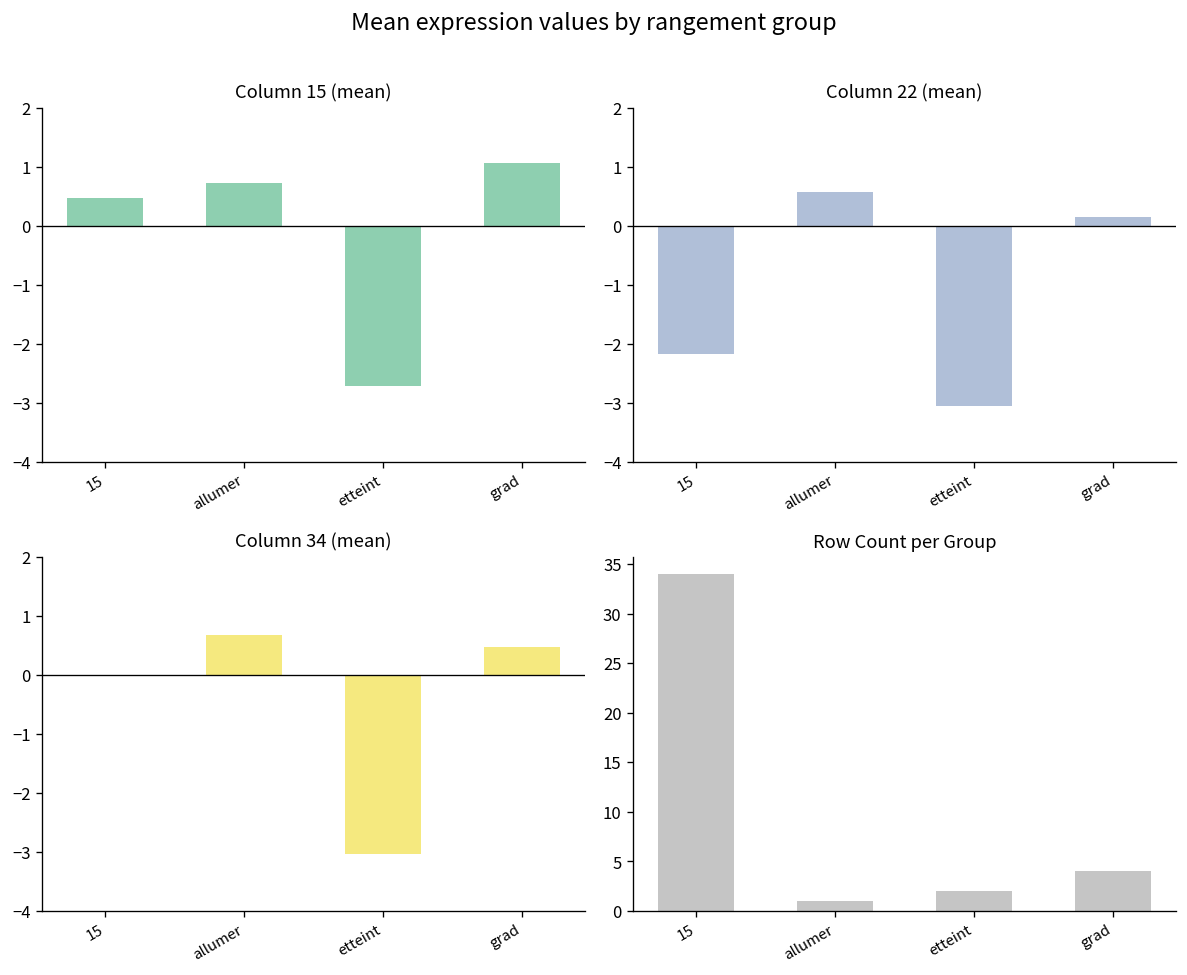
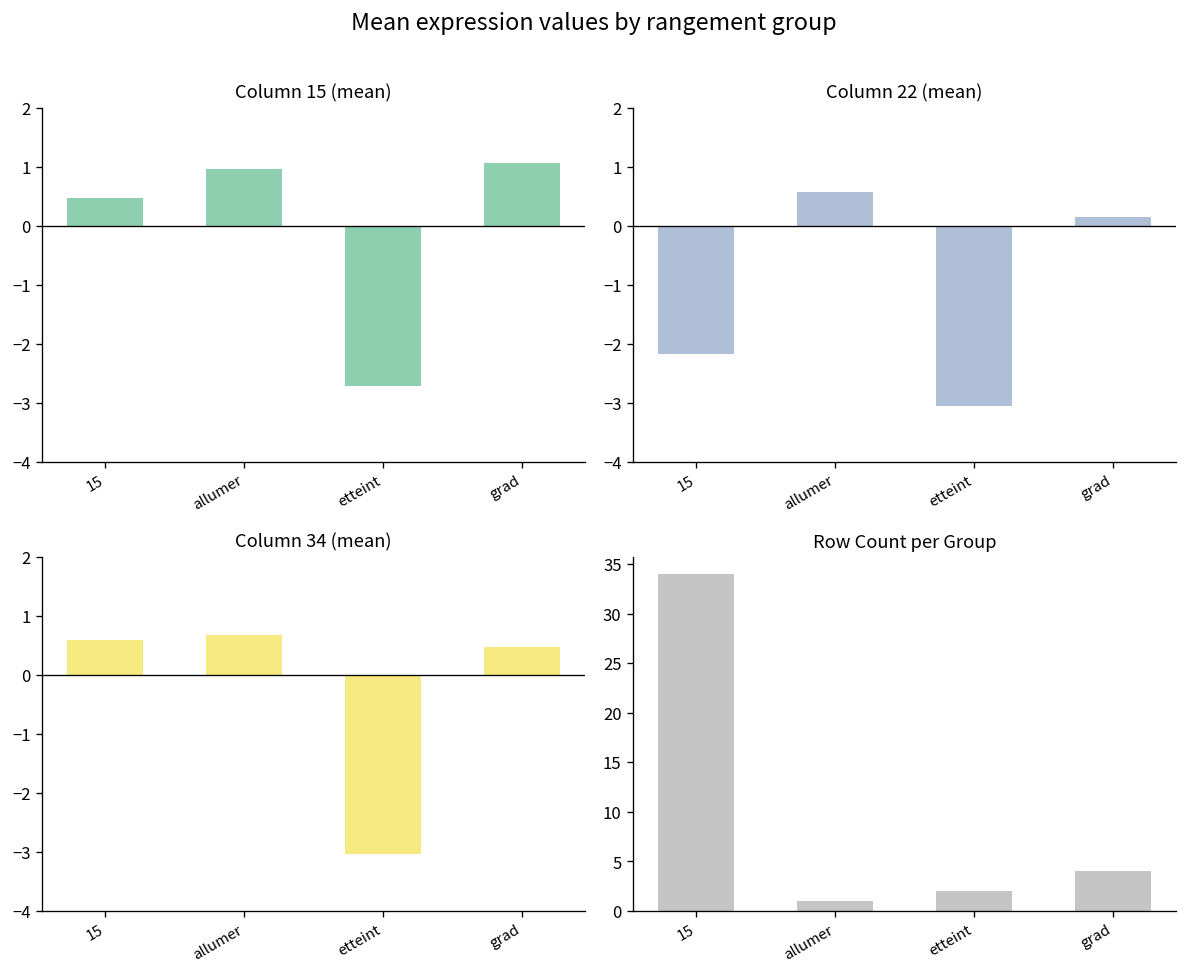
  {
    "Column 15 (mean)": {
      "15": 0.5,
-     "allumer": 0.7,
+     "allumer": 1.0,
      "etteint": -2.7,
      "grad": 1.1
    },
    "Column 22 (mean)": {
      "15": -2.2,
      "allumer": 0.6,
      "etteint": -3.1,
      "grad": 0.1
    },
    "Column 34 (mean)": {
-     "15": 0.0,
+     "15": 0.6,
      "allumer": 0.7,
      "etteint": -3.0,
      "grad": 0.5
    },
    "Row Count per Group": {
      "15": 34,
      "allumer": 1,
      "etteint": 2,
      "grad": 4
    }
  }
